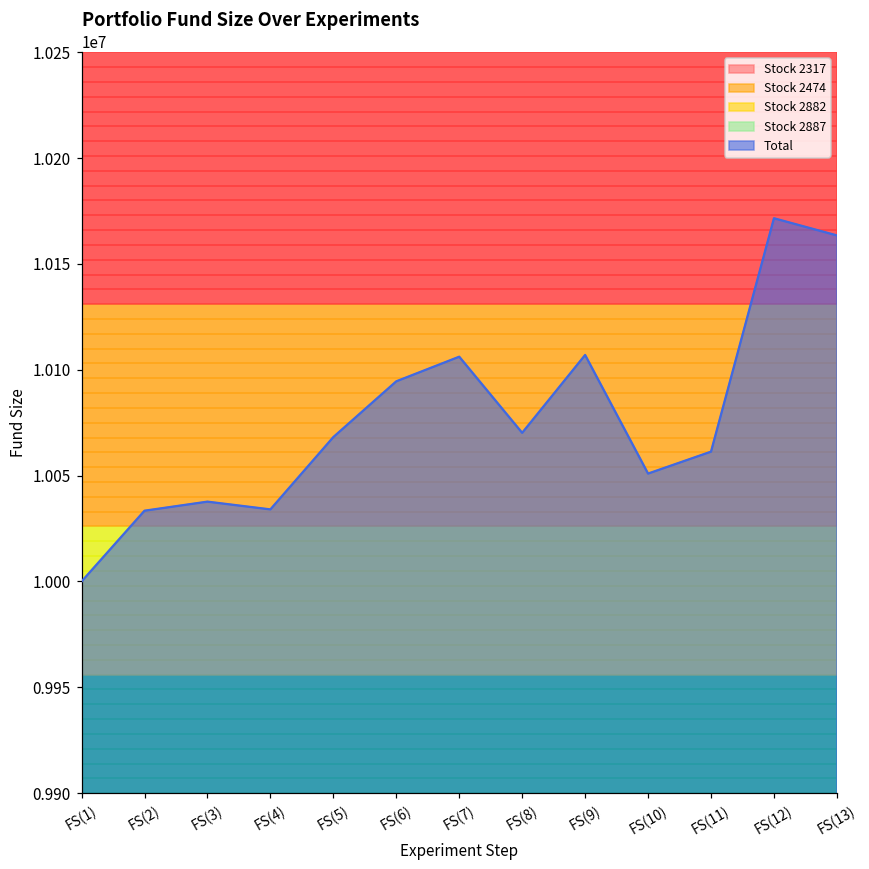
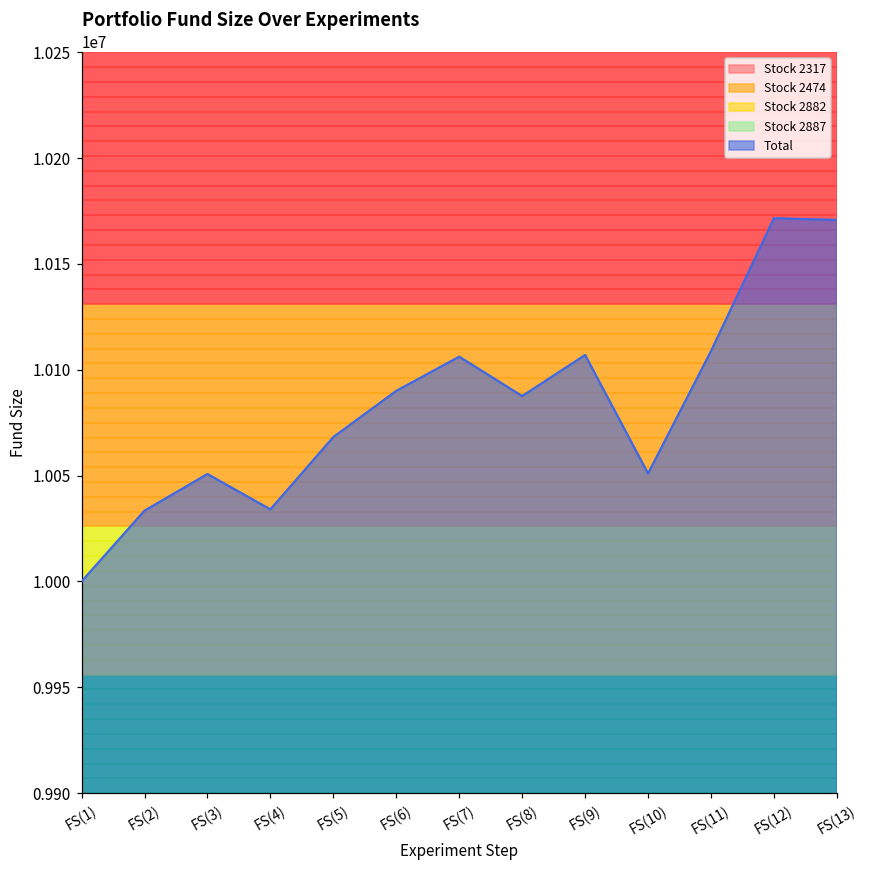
  {
    "Total": {
      "FS(1)": 10000000,
      "FS(2)": 10033000,
-     "FS(3)": 10038000,
+     "FS(3)": 10051000,
      "FS(4)": 10034000,
      "FS(5)": 10068000,
-     "FS(6)": 10095000,
+     "FS(6)": 10090000,
      "FS(7)": 10106000,
-     "FS(8)": 10070000,
+     "FS(8)": 10088000,
      "FS(9)": 10107000,
      "FS(10)": 10051000,
-     "FS(11)": 10061000,
+     "FS(11)": 10109000,
      "FS(12)": 10172000,
-     "FS(13)": 10163000
+     "FS(13)": 10171000
    }
  }
